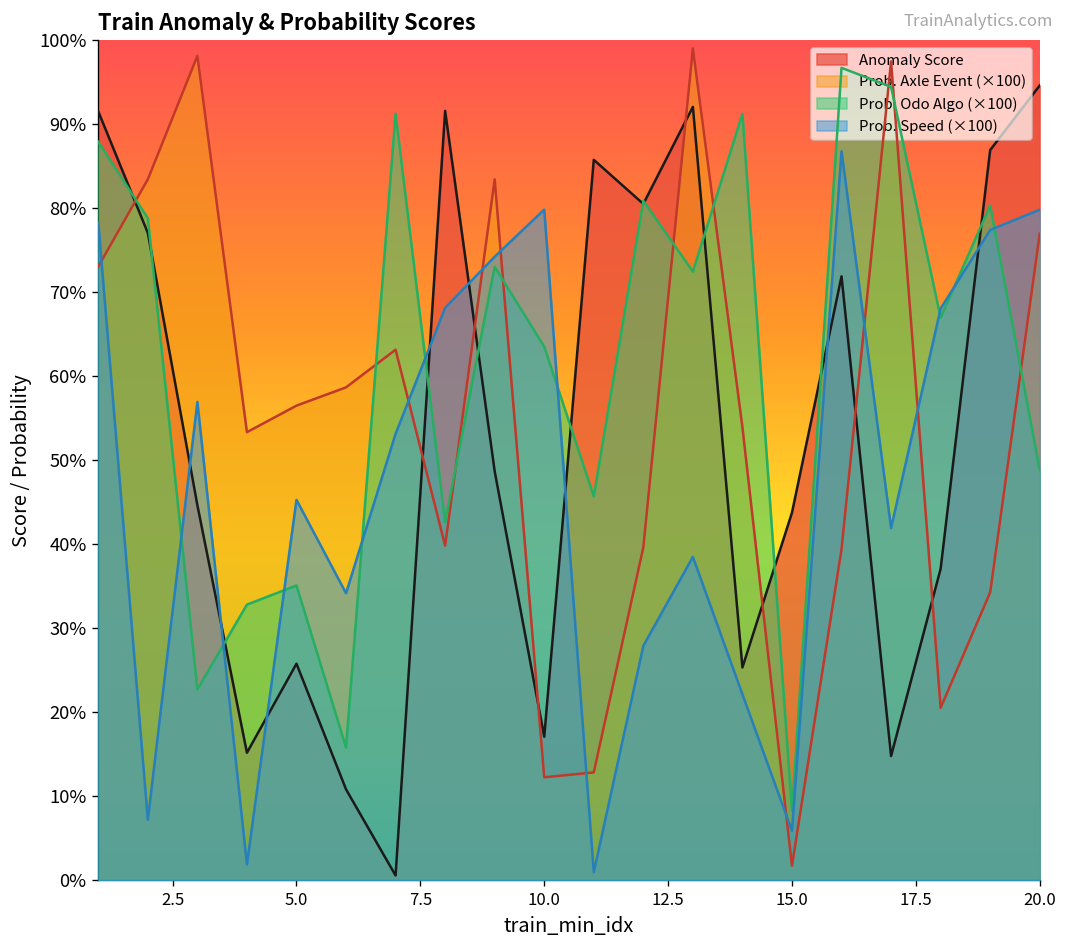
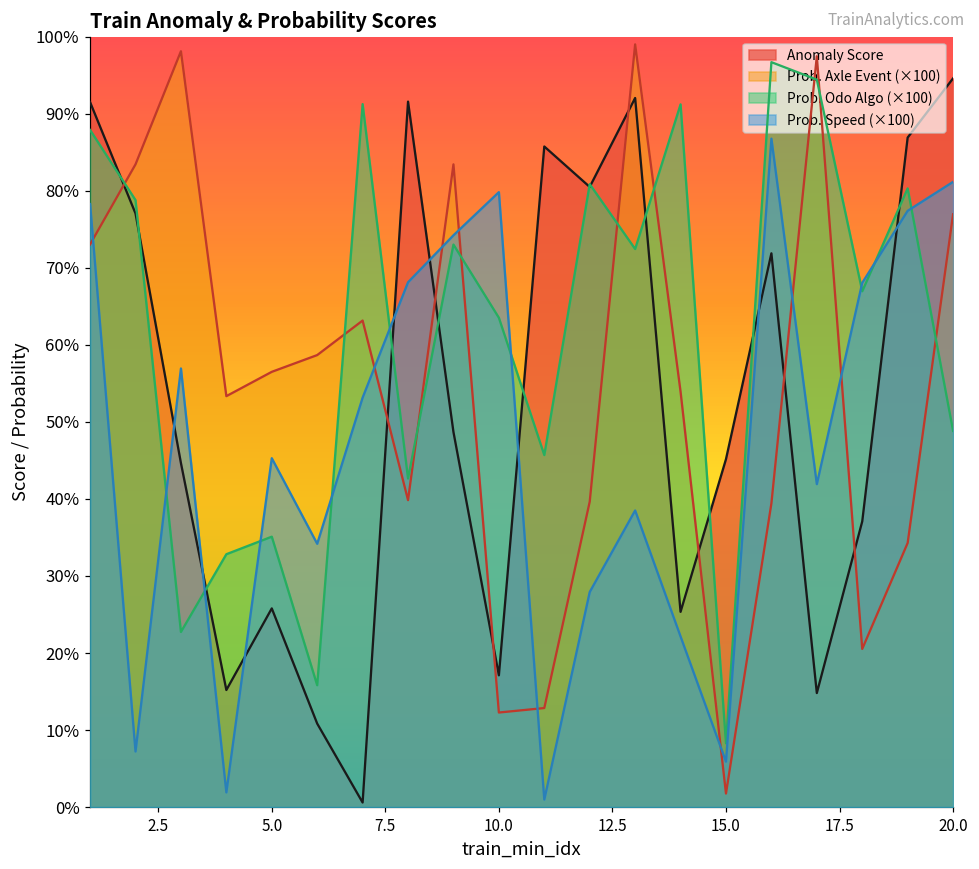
  {
    "Anomaly Score": {
      "5.0": "26%",
      "10.0": "17%",
-     "15.0": "44%",
+     "15.0": "45%",
      "20.0": "95%"
    },
    "Prob. Axle Event (×100)": {
      "5.0": "56%",
      "10.0": "12%",
      "15.0": "2%",
      "20.0": "77%"
    },
    "Prob. Odo Algo (×100)": {
      "5.0": "35%",
      "10.0": "64%",
      "15.0": "8%",
      "20.0": "49%"
    },
    "Prob. Speed (×100)": {
      "5.0": "45%",
      "10.0": "80%",
      "15.0": "6%",
-     "20.0": "80%"
+     "20.0": "81%"
    }
  }
